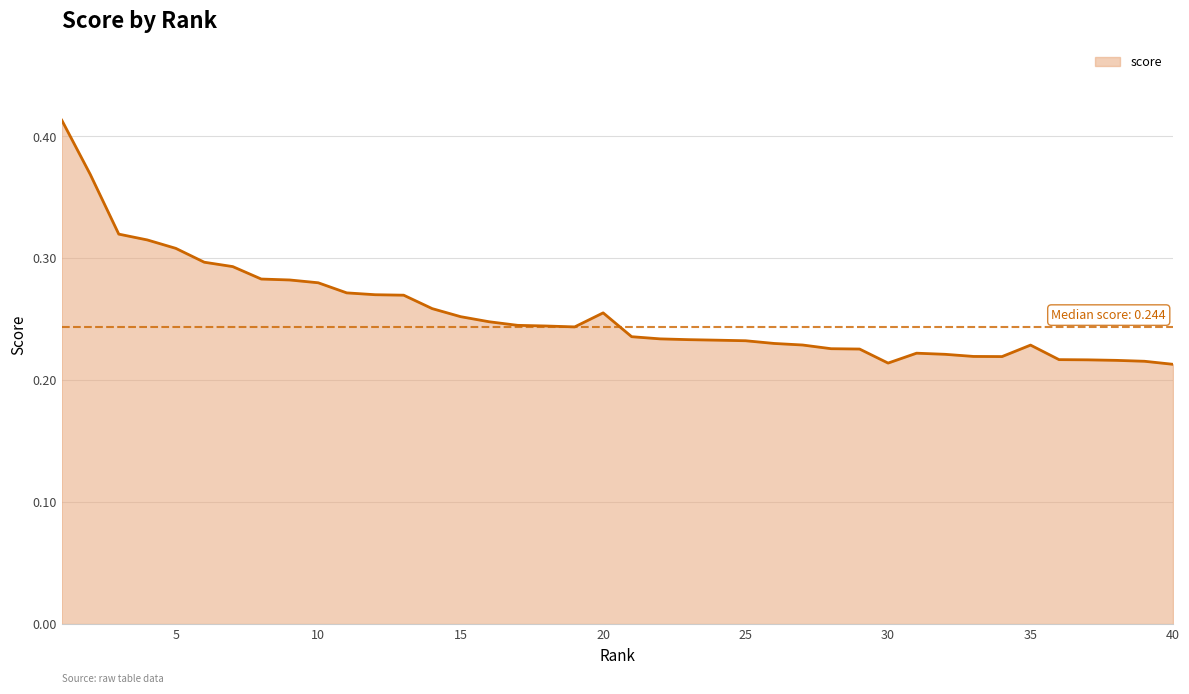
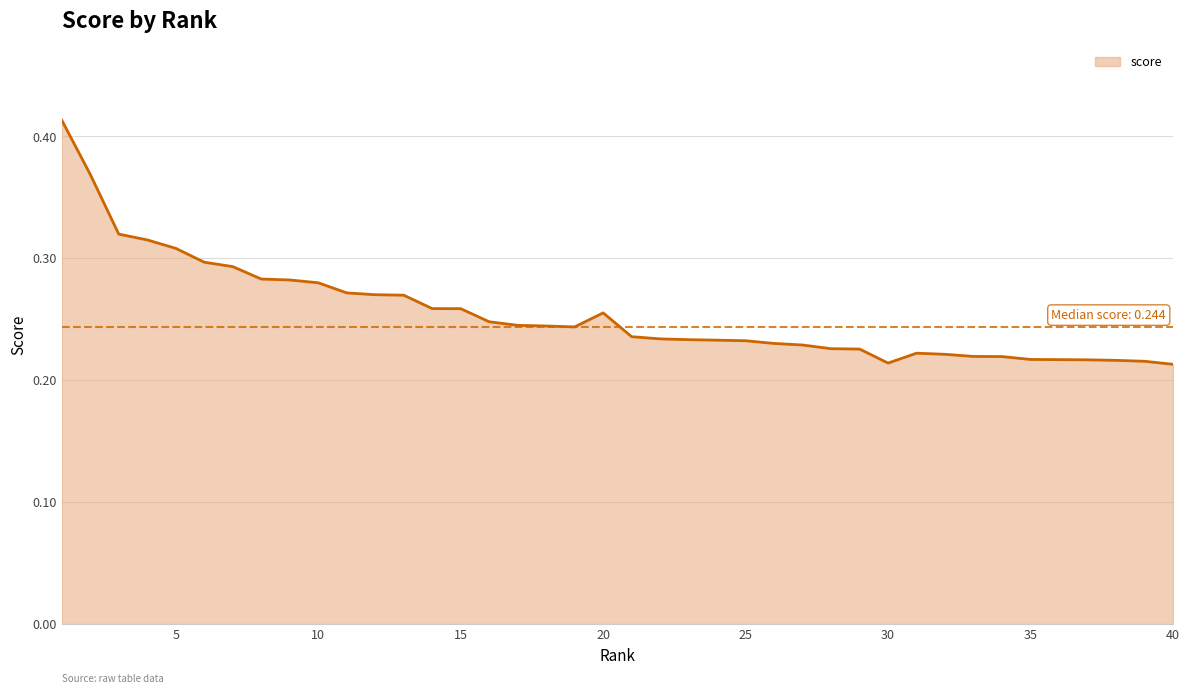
  {
    "5": 0.308,
    "10": 0.280,
-   "15": 0.252,
+   "15": 0.259,
    "20": 0.255,
    "25": 0.232,
    "30": 0.214,
-   "35": 0.229,
+   "35": 0.217,
    "40": 0.213
  }
